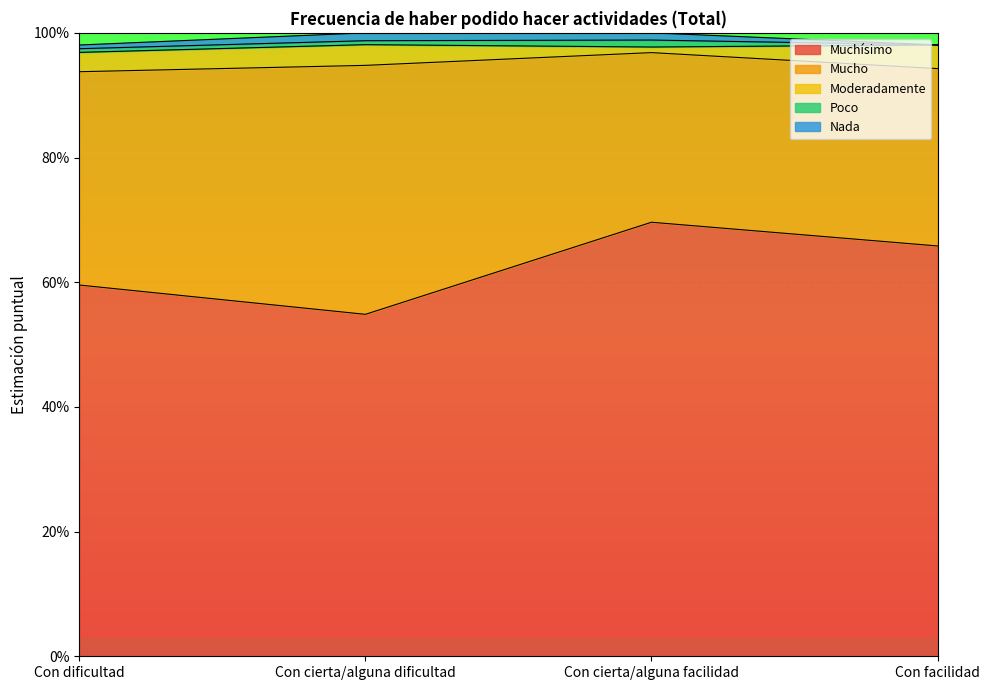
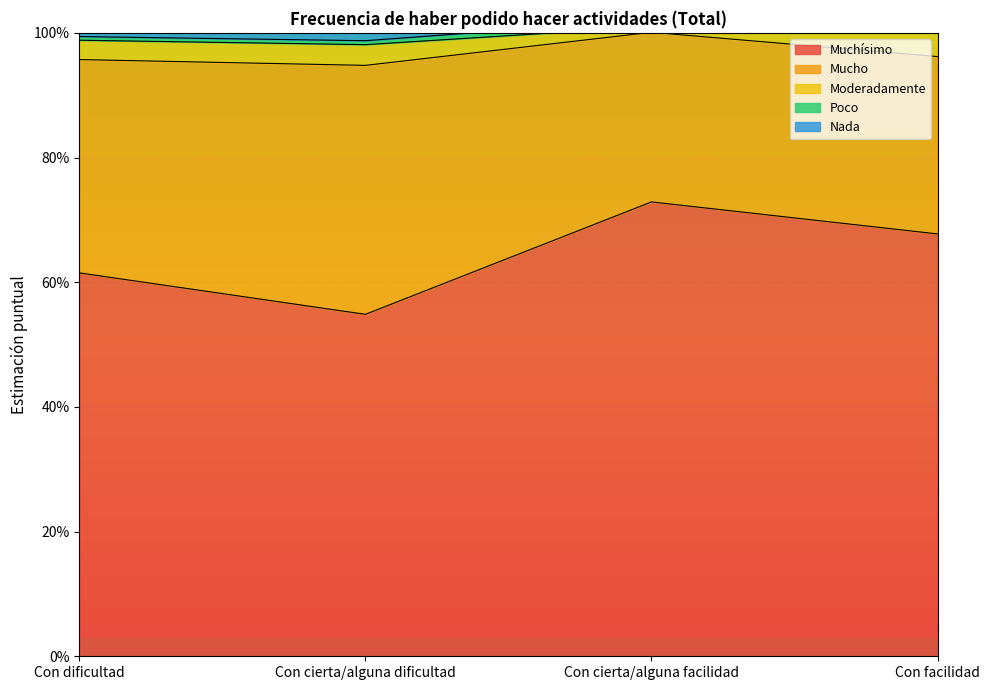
  {
    "Muchísimo": {
-     "Con dificultad": "60%",
+     "Con dificultad": "61%",
      "Con cierta/alguna dificultad": "55%",
-     "Con cierta/alguna facilidad": "70%",
-     "Con facilidad": "66%"
+     "Con cierta/alguna facilidad": "73%",
+     "Con facilidad": "68%"
    },
    "Poco": {
      "Con dificultad": "1%",
      "Con cierta/alguna dificultad": "1%"
    },
    "Nada": {
      "Con dificultad": "1%",
      "Con cierta/alguna dificultad": "1%"
    }
  }
